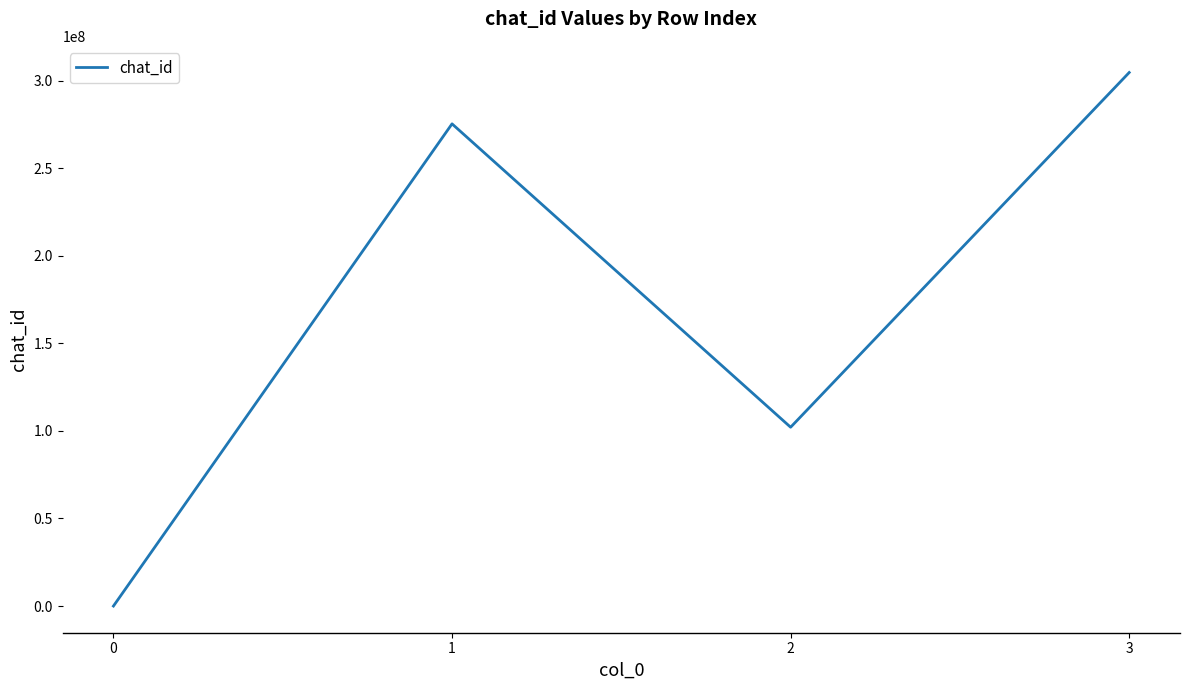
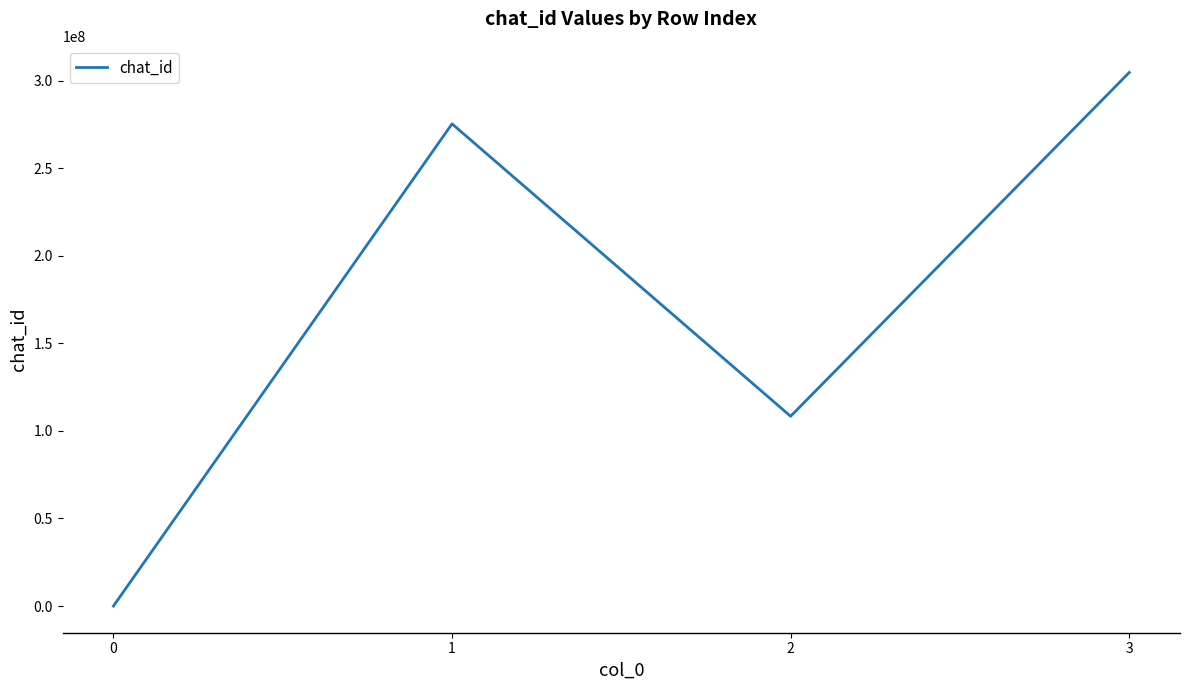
  {
    "0": 0,
    "1": 275000000,
-   "2": 102000000,
+   "2": 108000000,
    "3": 305000000
  }
